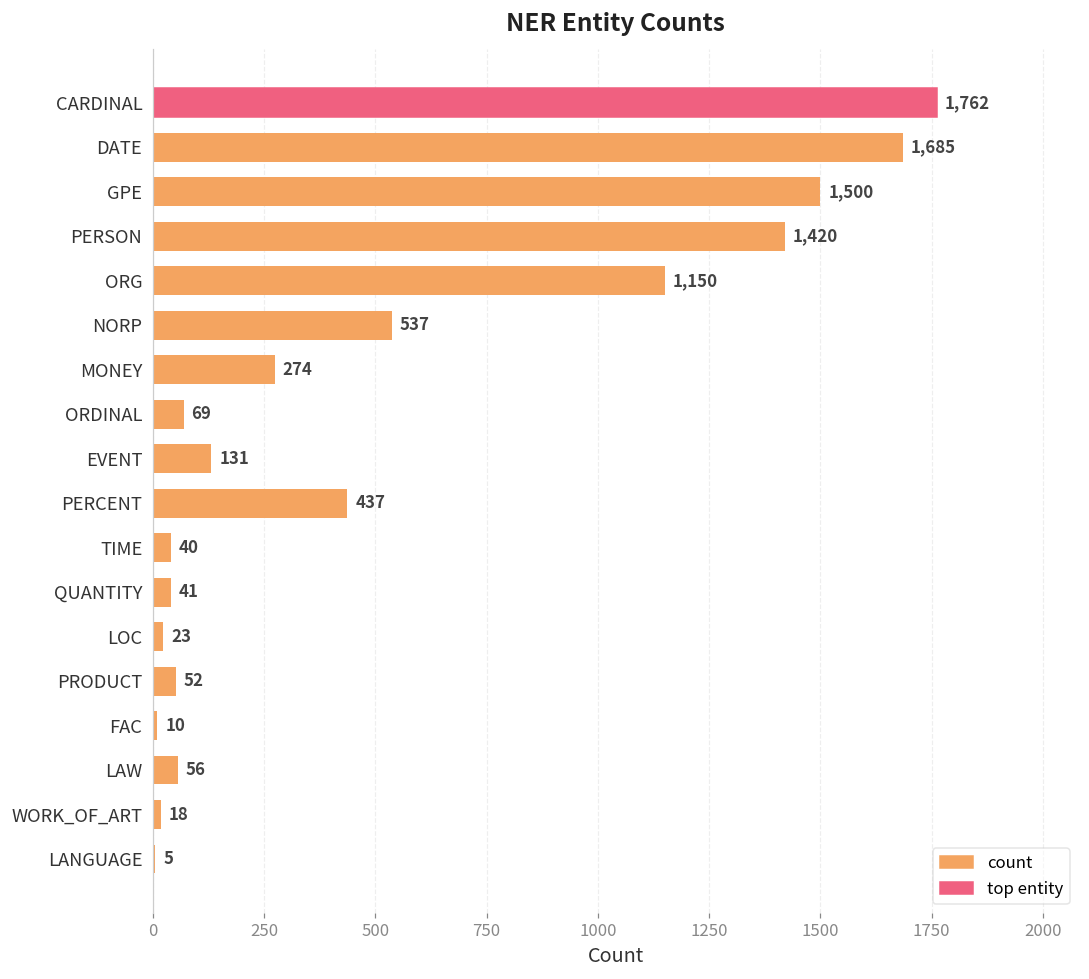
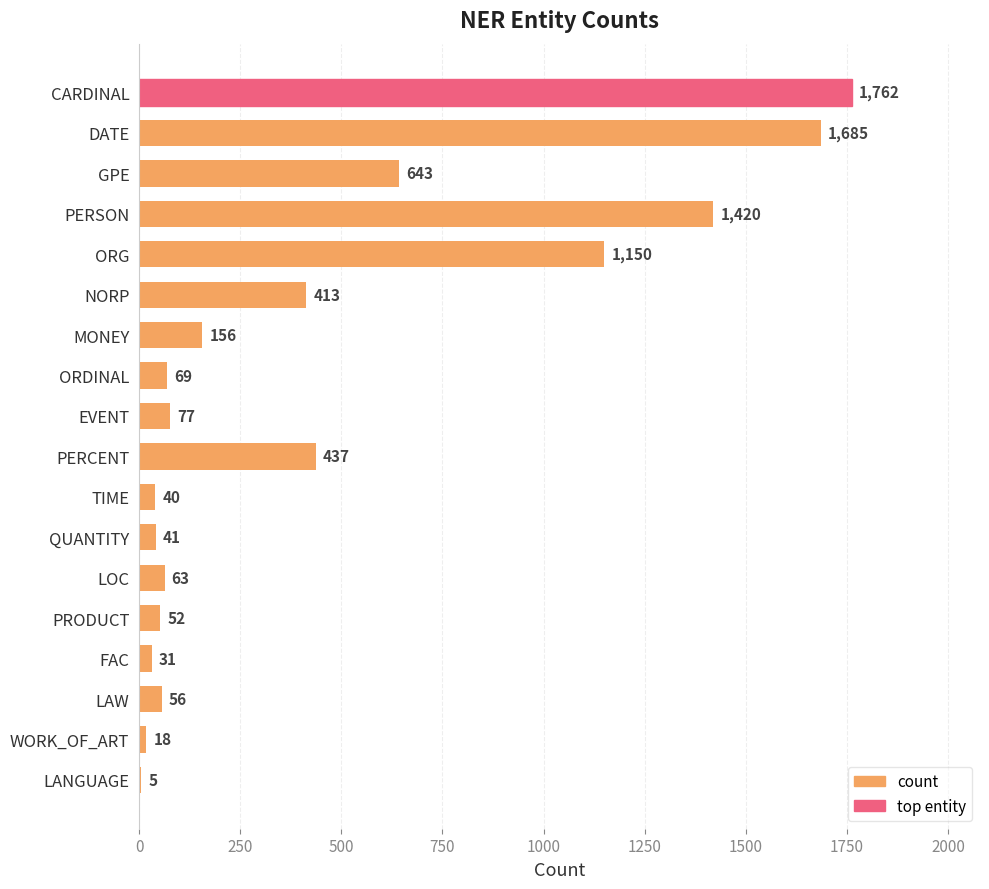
  {
    "CARDINAL": "1,762",
    "DATE": "1,685",
-   "GPE": "1,500",
+   "GPE": "643",
    "PERSON": "1,420",
    "ORG": "1,150",
-   "NORP": "537",
-   "MONEY": "274",
+   "NORP": "413",
+   "MONEY": "156",
    "ORDINAL": "69",
-   "EVENT": "131",
+   "EVENT": "77",
    "PERCENT": "437",
    "TIME": "40",
    "QUANTITY": "41",
-   "LOC": "23",
+   "LOC": "63",
    "PRODUCT": "52",
-   "FAC": "10",
+   "FAC": "31",
    "LAW": "56",
    "WORK_OF_ART": "18",
    "LANGUAGE": "5"
  }
